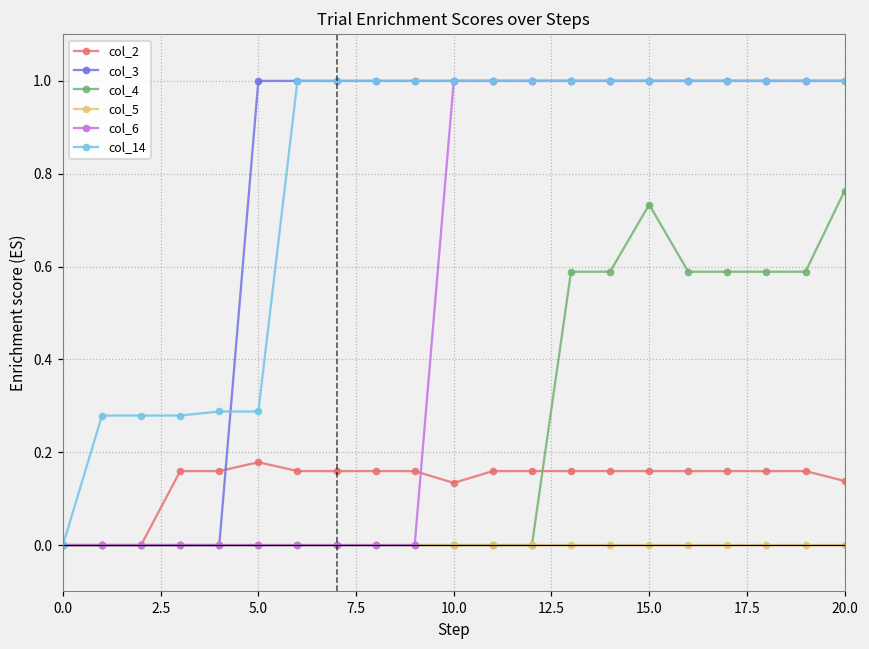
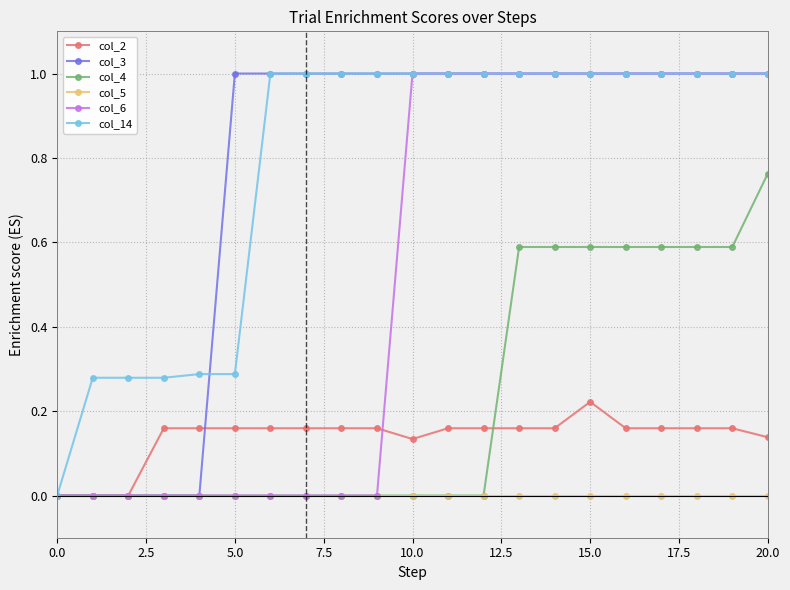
  {
    "col_2": {
-     "5.0": 0.18,
+     "5.0": 0.16,
      "10.0": 0.13,
-     "15.0": 0.16,
+     "15.0": 0.22,
      "20.0": 0.14
    },
    "col_3": {
      "5.0": 1.00
    },
    "col_4": {
-     "15.0": 0.73,
+     "15.0": 0.59,
      "20.0": 0.76
    },
    "col_5": {
      "15.0": 0.00,
      "20.0": 0.00
    },
    "col_14": {
      "5.0": 0.29
    }
  }
